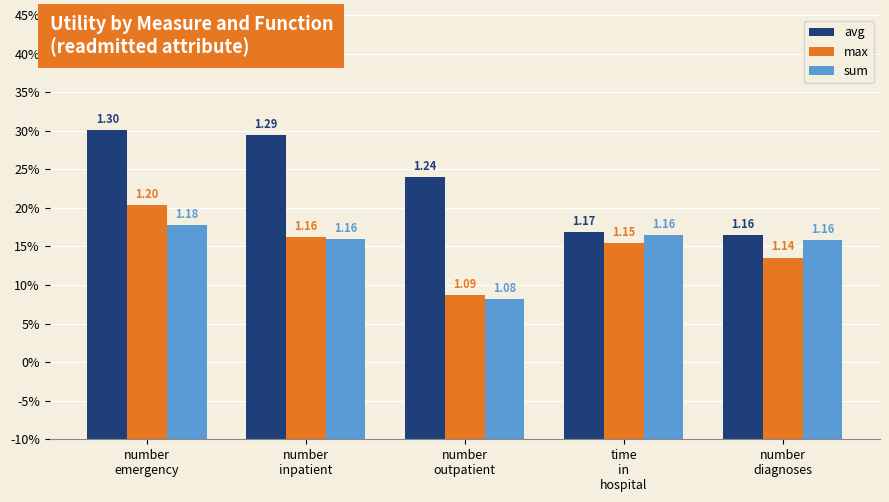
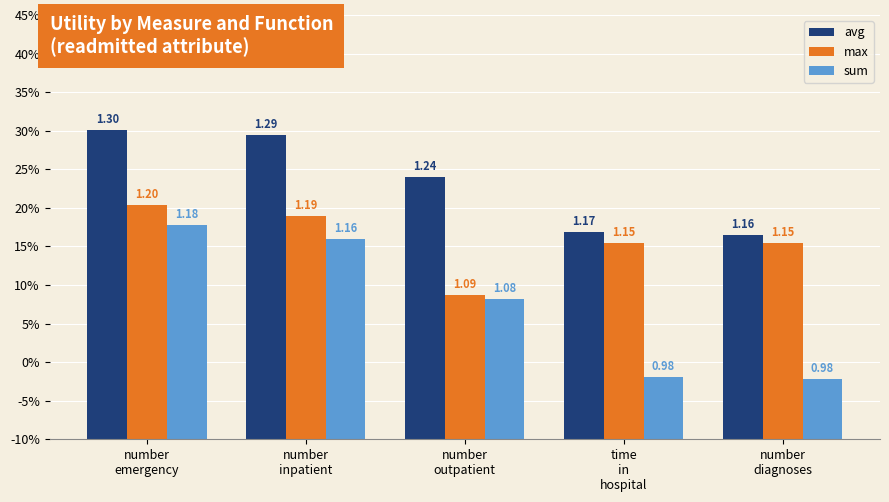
  {
    "avg": {
      "number emergency": 1.30,
      "number inpatient": 1.29,
      "number outpatient": 1.24,
      "time in hospital": 1.17,
      "number diagnoses": 1.16
    },
    "max": {
      "number emergency": 1.20,
-     "number inpatient": 1.16,
+     "number inpatient": 1.19,
      "number outpatient": 1.09,
      "time in hospital": 1.15,
-     "number diagnoses": 1.14
+     "number diagnoses": 1.15
    },
    "sum": {
      "number emergency": 1.18,
      "number inpatient": 1.16,
      "number outpatient": 1.08,
-     "time in hospital": 1.16,
-     "number diagnoses": 1.16
+     "time in hospital": 0.98,
+     "number diagnoses": 0.98
    }
  }
